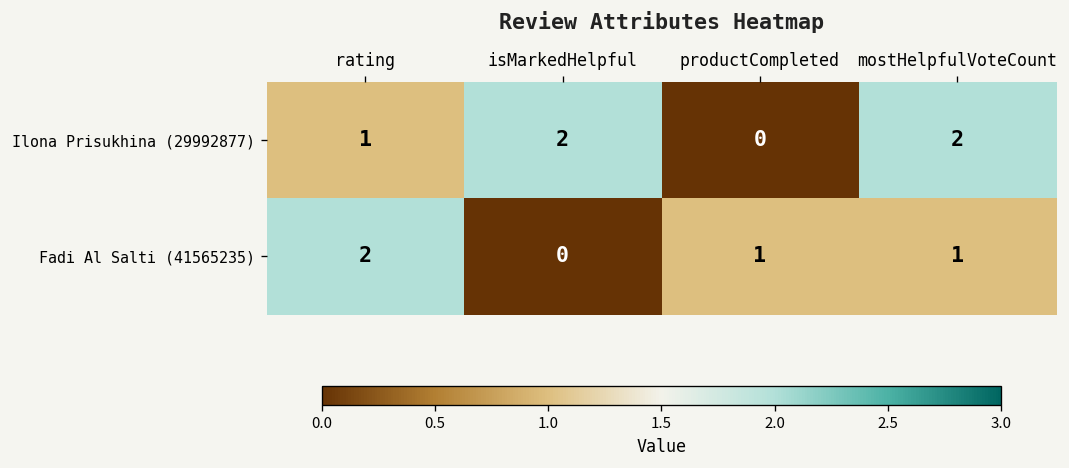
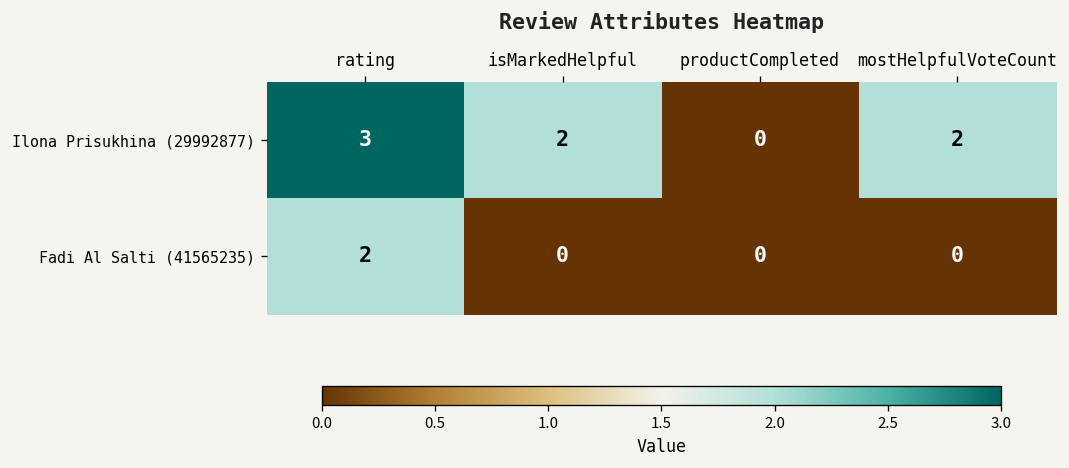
  {
    "Ilona Prisukhina (29992877)": {
-     "rating": 1,
+     "rating": 3,
      "isMarkedHelpful": 2,
      "productCompleted": 0,
      "mostHelpfulVoteCount": 2
    },
    "Fadi Al Salti (41565235)": {
      "rating": 2,
      "isMarkedHelpful": 0,
-     "productCompleted": 1,
-     "mostHelpfulVoteCount": 1
+     "productCompleted": 0,
+     "mostHelpfulVoteCount": 0
    }
  }
